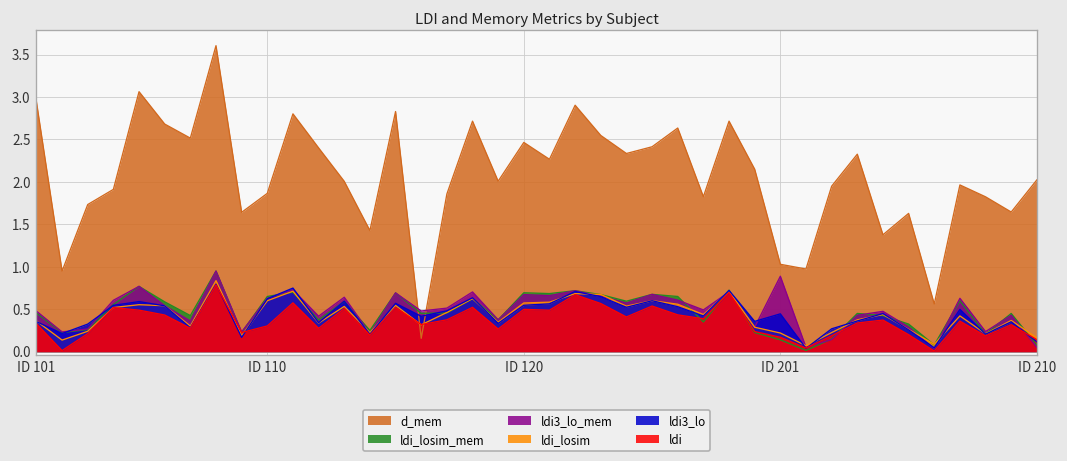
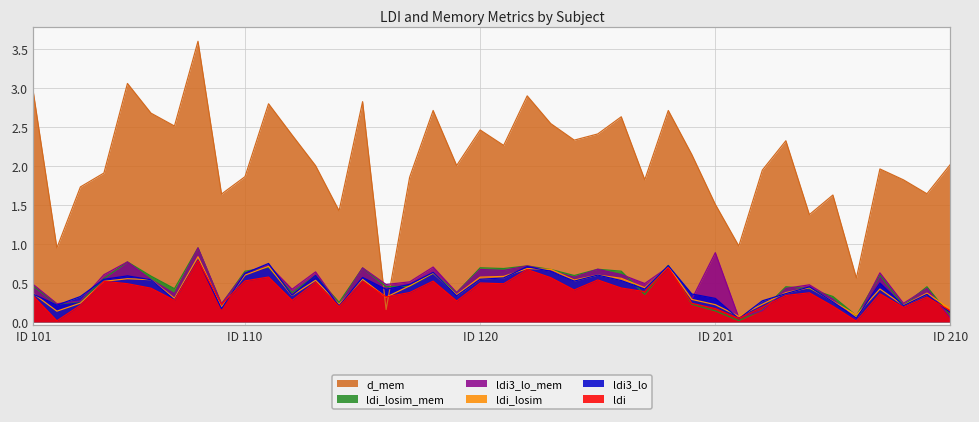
  {
    "d_mem": {
      "ID 101": 2.9,
      "ID 110": 1.9,
      "ID 120": 2.5,
-     "ID 201": 1.0,
+     "ID 201": 1.5,
      "ID 210": 2.0
    },
    "ldi3_lo_mem": {
      "ID 201": 0.9
    },
    "ldi_losim": {
      "ID 201": 0.2
    },
    "ldi3_lo": {
-     "ID 201": 0.4
+     "ID 201": 0.3
    },
    "ldi": {
-     "ID 110": 0.3,
+     "ID 110": 0.5,
      "ID 120": 0.5
    }
  }
